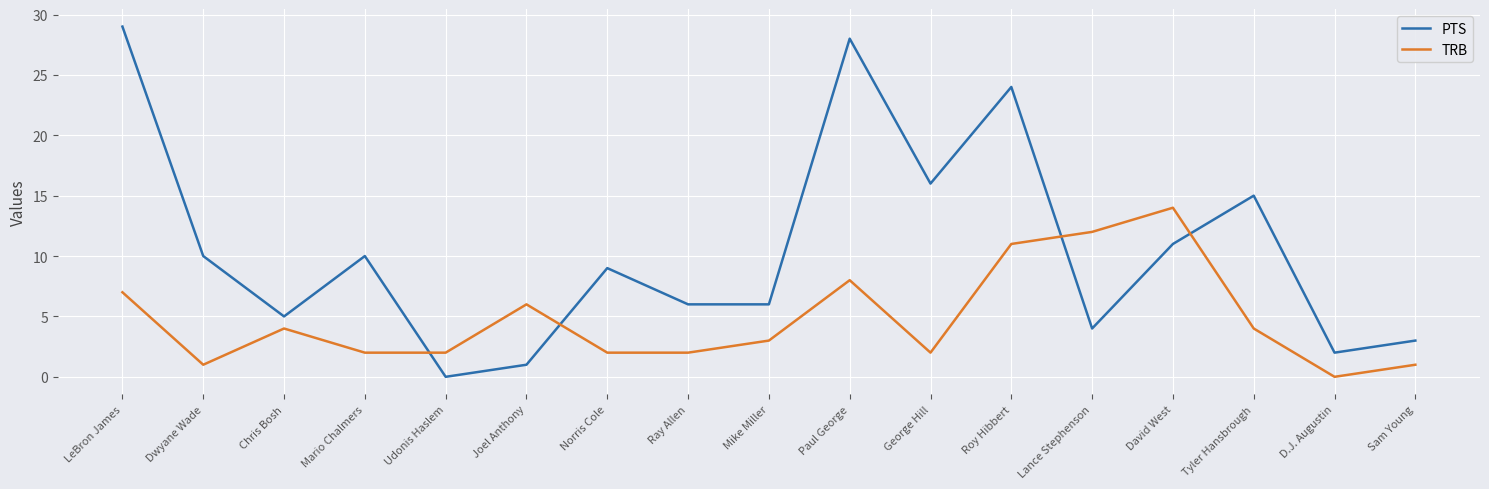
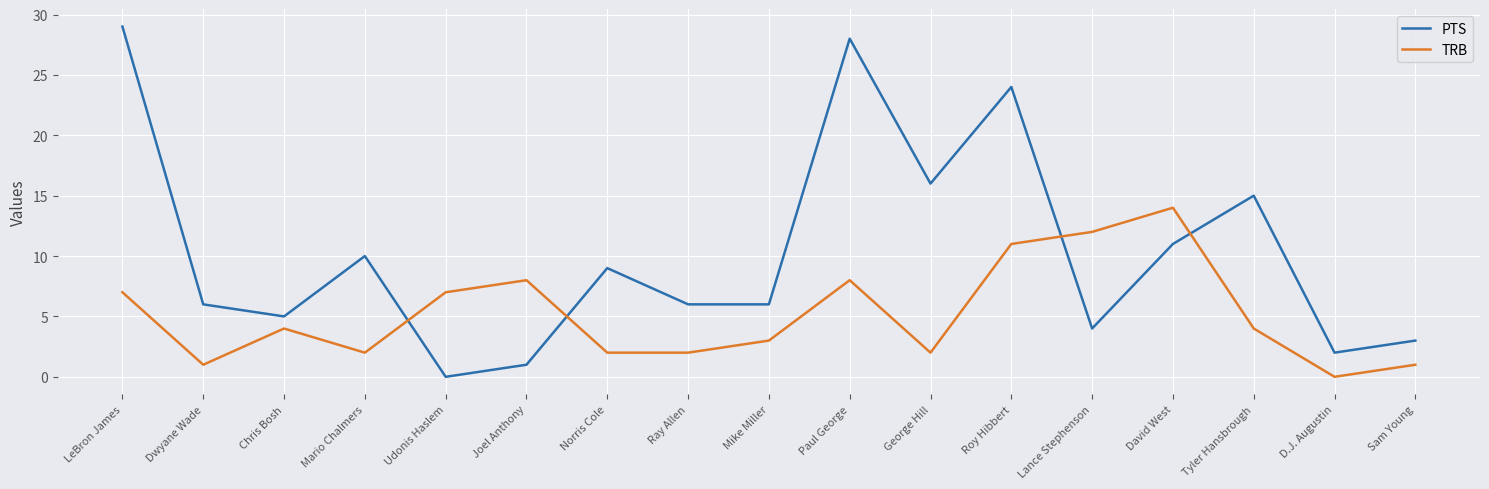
  {
    "PTS": {
      "LeBron James": 29,
-     "Dwyane Wade": 10,
+     "Dwyane Wade": 6,
      "Chris Bosh": 5,
      "Mario Chalmers": 10,
      "Udonis Haslem": 0,
      "Joel Anthony": 1,
      "Norris Cole": 9,
      "Ray Allen": 6,
      "Mike Miller": 6,
      "Paul George": 28,
      "George Hill": 16,
      "Roy Hibbert": 24,
      "Lance Stephenson": 4,
      "David West": 11,
      "Tyler Hansbrough": 15,
      "D.J. Augustin": 2,
      "Sam Young": 3
    },
    "TRB": {
      "LeBron James": 7,
      "Dwyane Wade": 1,
      "Chris Bosh": 4,
      "Mario Chalmers": 2,
-     "Udonis Haslem": 2,
-     "Joel Anthony": 6,
+     "Udonis Haslem": 7,
+     "Joel Anthony": 8,
      "Norris Cole": 2,
      "Ray Allen": 2,
      "Mike Miller": 3,
      "Paul George": 8,
      "George Hill": 2,
      "Roy Hibbert": 11,
      "Lance Stephenson": 12,
      "David West": 14,
      "Tyler Hansbrough": 4,
      "D.J. Augustin": 0,
      "Sam Young": 1
    }
  }
